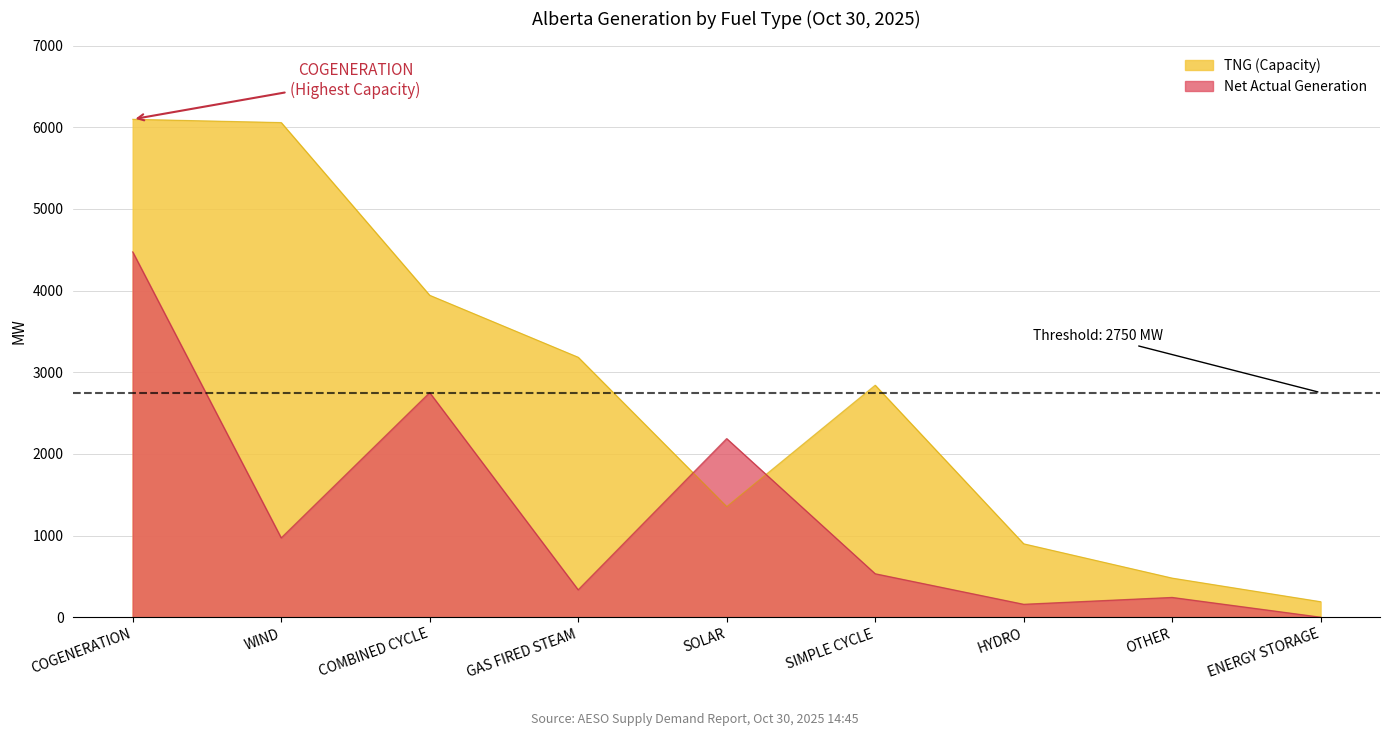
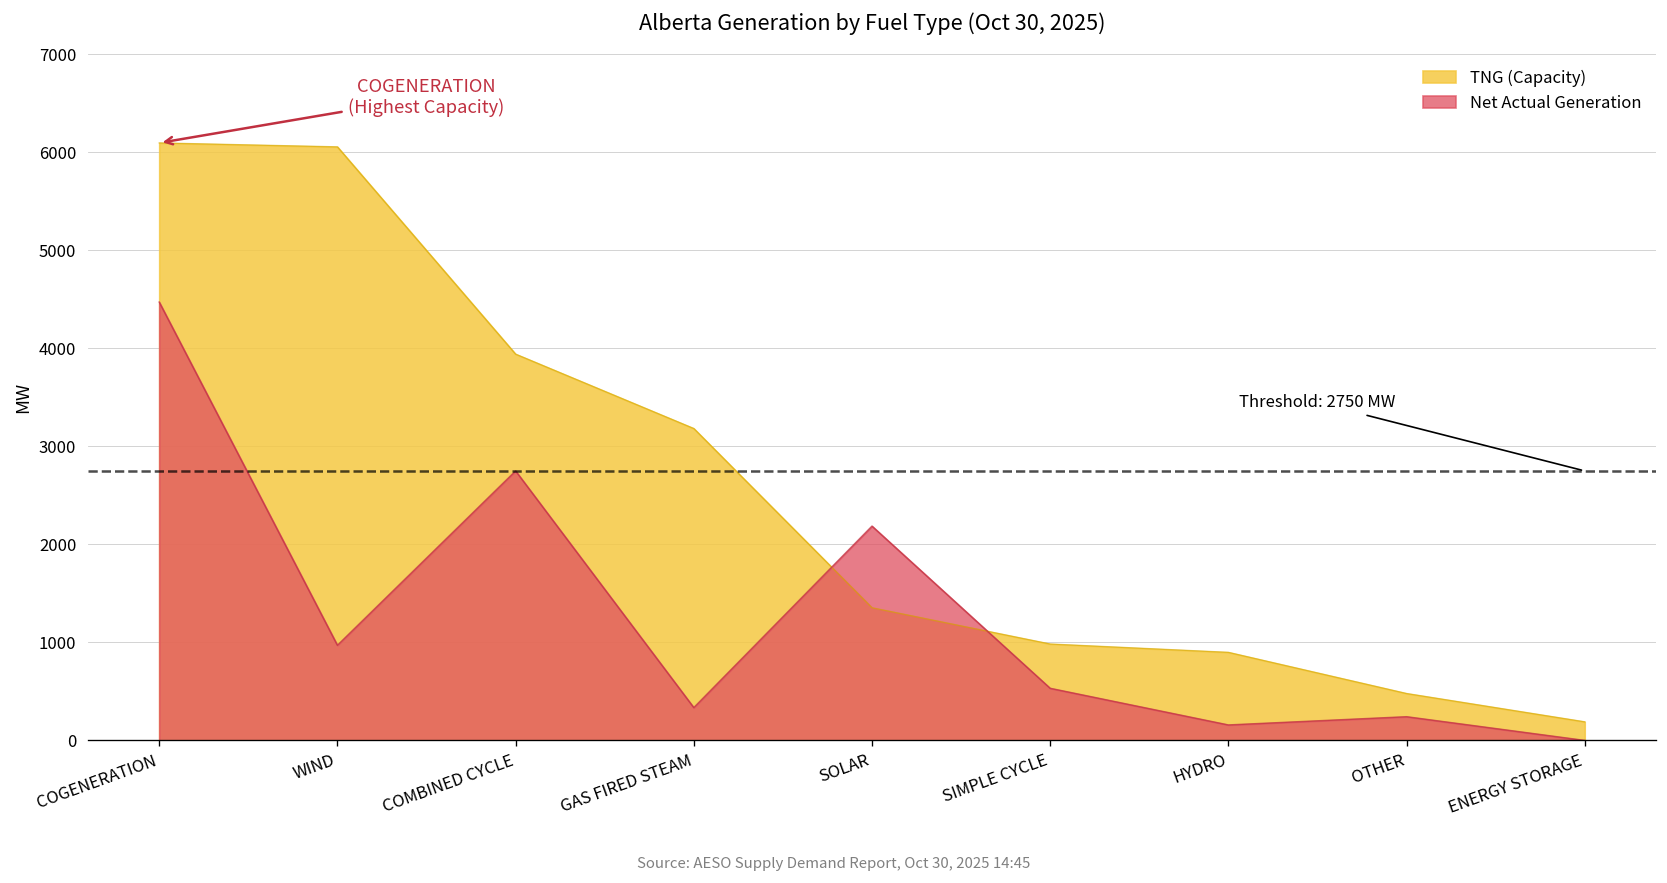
  {
    "TNG (Capacity)": {
      "COGENERATION": 6100,
      "WIND": 6100,
      "COMBINED CYCLE": 3900,
      "GAS FIRED STEAM": 3200,
      "SOLAR": 1400,
-     "SIMPLE CYCLE": 2800,
+     "SIMPLE CYCLE": 1000,
      "HYDRO": 900,
      "OTHER": 500,
      "ENERGY STORAGE": 200
    },
    "Net Actual Generation": {
      "COGENERATION": 4500,
      "WIND": 1000,
      "COMBINED CYCLE": 2800,
      "GAS FIRED STEAM": 300,
      "SOLAR": 2200,
      "SIMPLE CYCLE": 500,
      "HYDRO": 200,
      "OTHER": 200,
      "ENERGY STORAGE": 0
    }
  }
